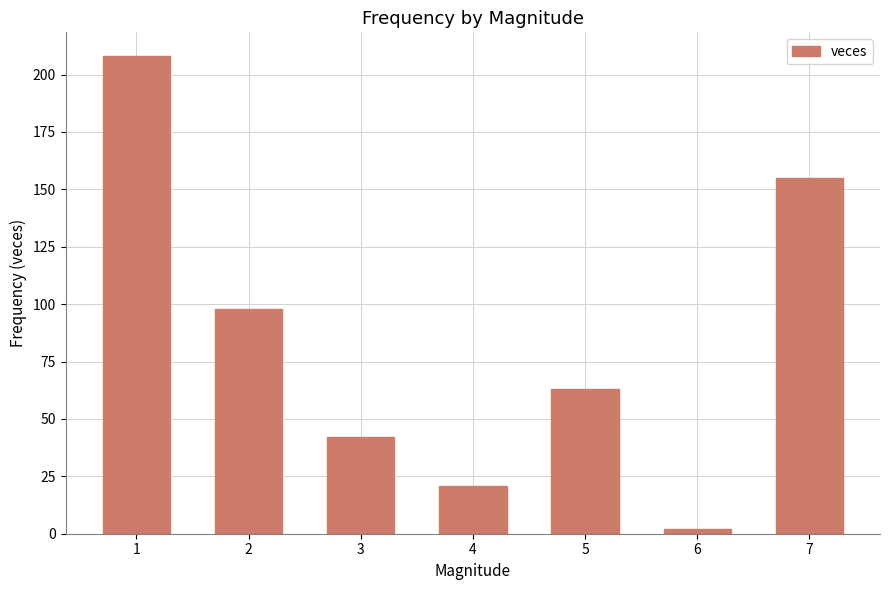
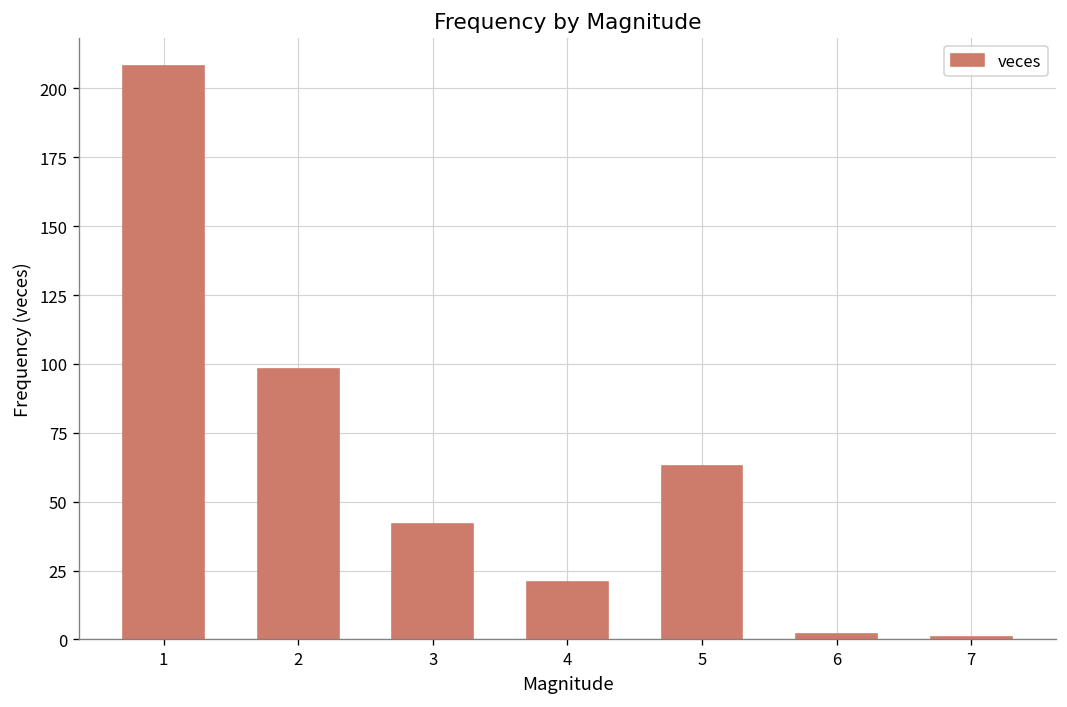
  {
    "1": 208,
    "2": 98,
    "3": 42,
    "4": 21,
    "5": 63,
    "6": 2,
-   "7": 155
+   "7": 1
  }
